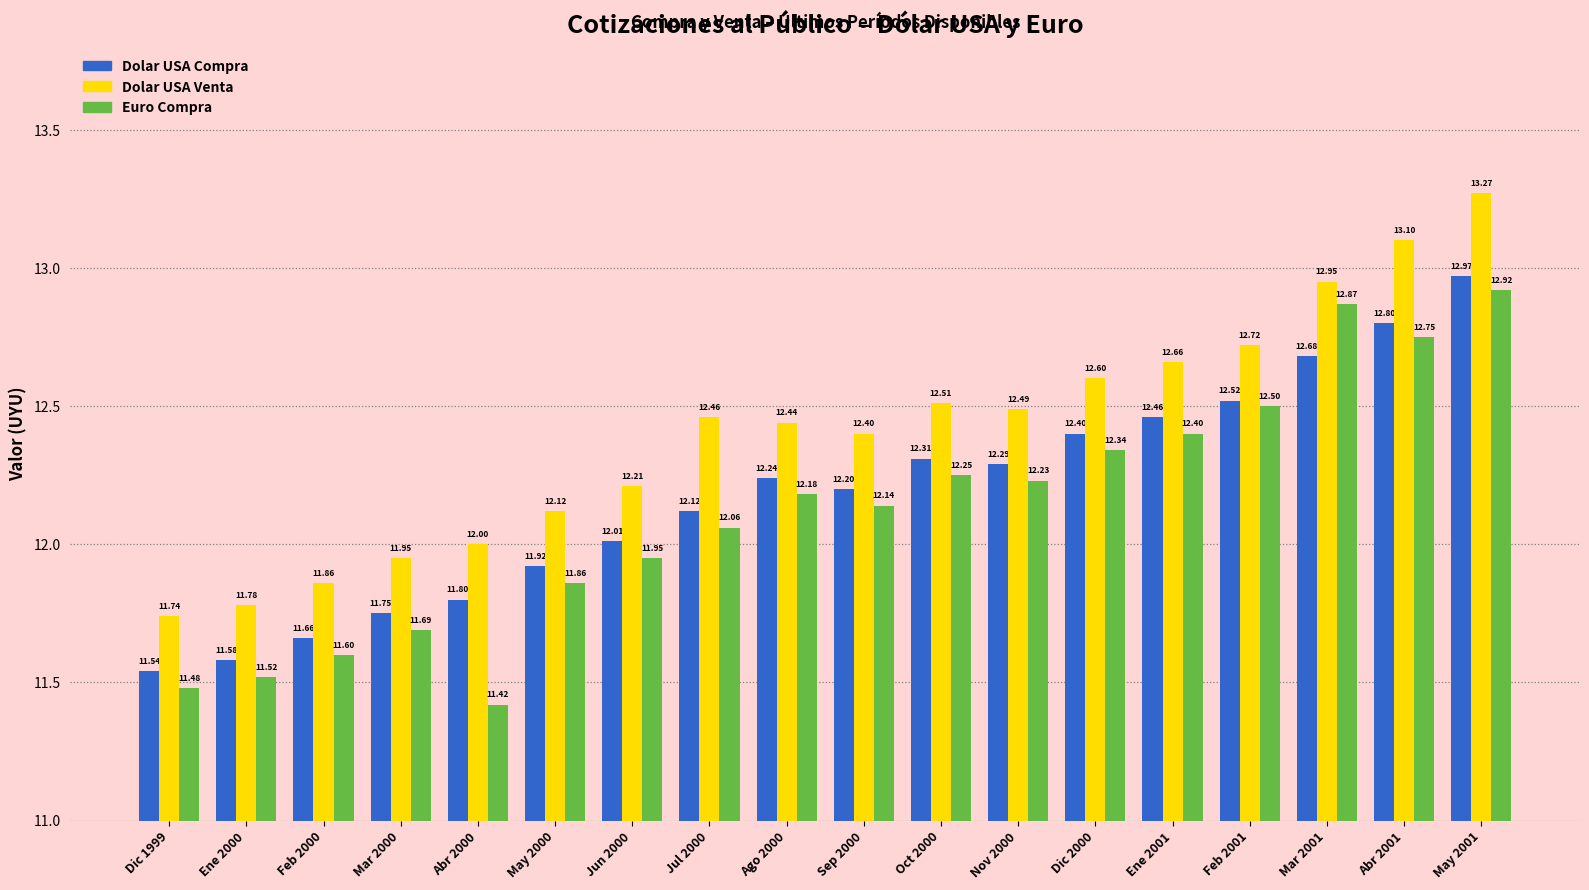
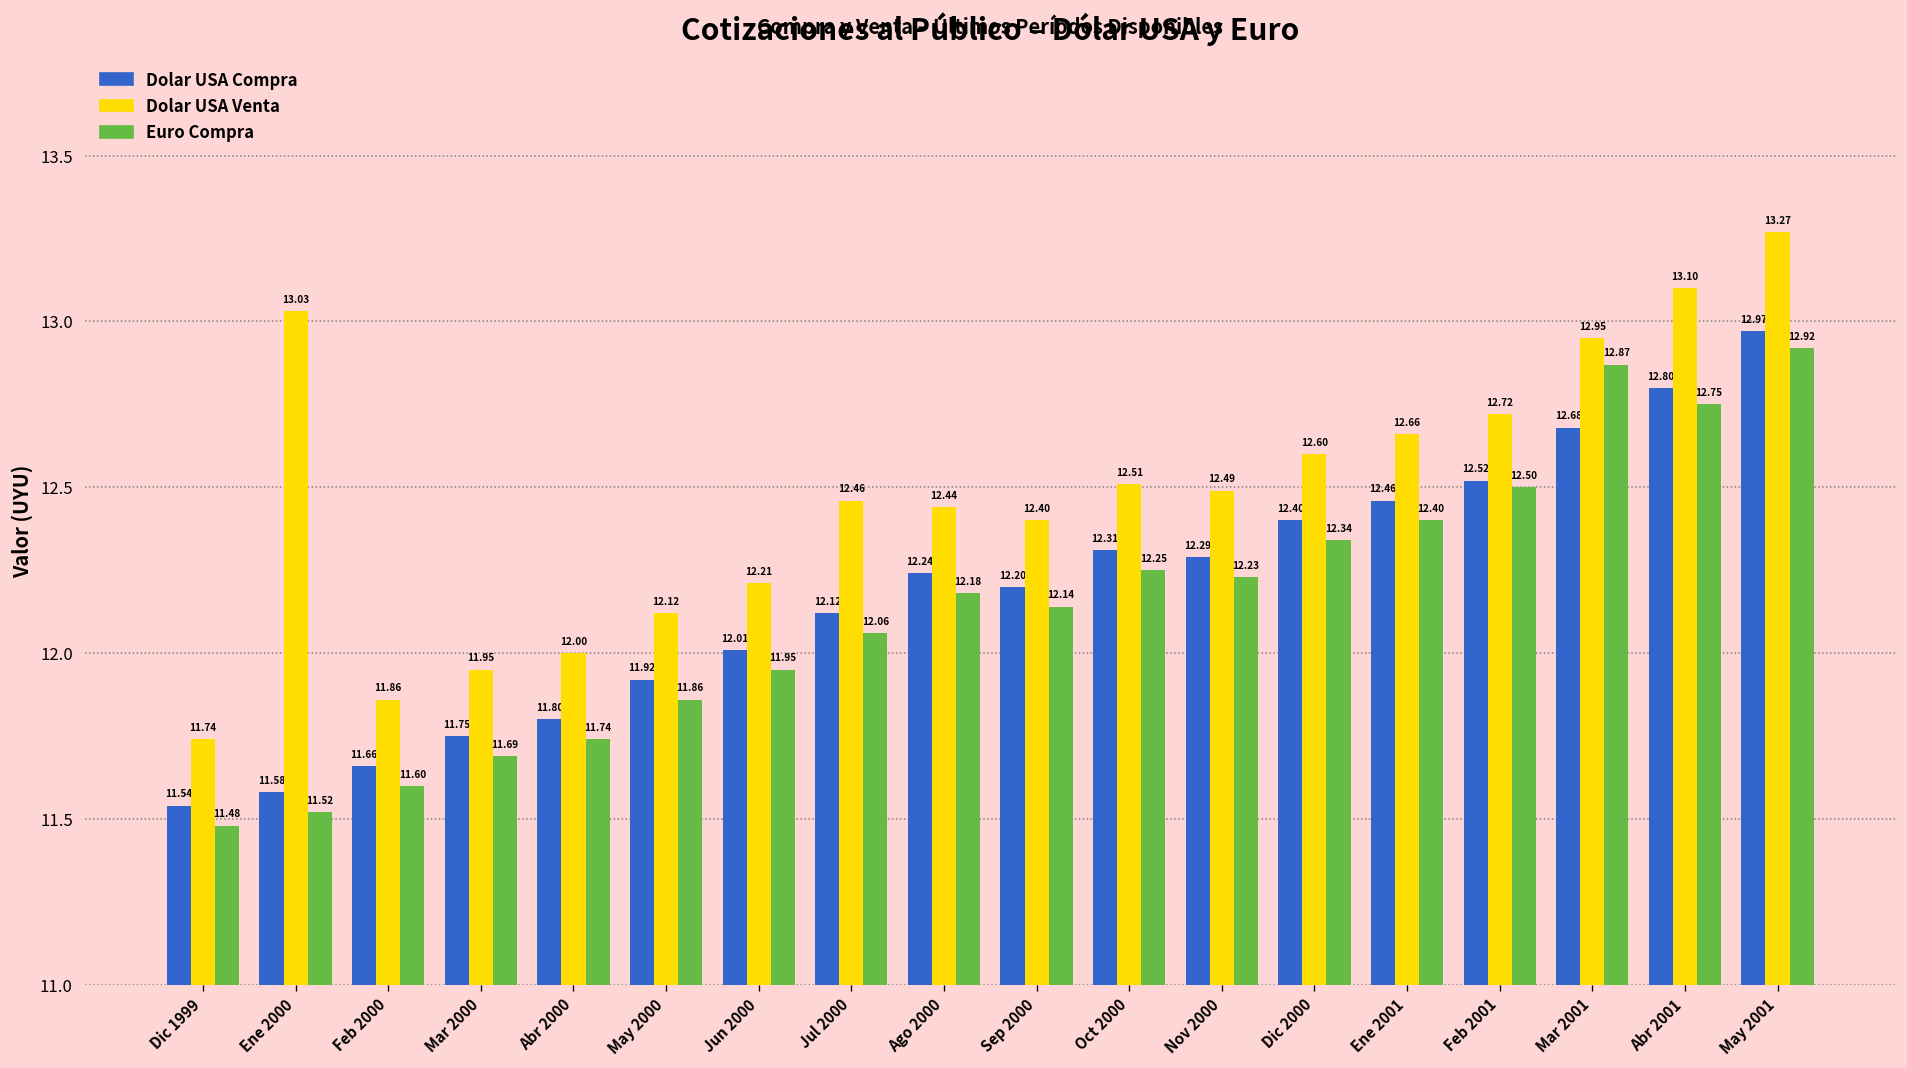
  {
    "Dolar USA Compra": {
      "Dic 1999": 11.54,
      "Ene 2000": 11.58,
      "Feb 2000": 11.66,
      "Mar 2000": 11.75,
      "Abr 2000": 11.80,
      "May 2000": 11.92,
      "Jun 2000": 12.01,
      "Jul 2000": 12.12,
      "Ago 2000": 12.24,
      "Sep 2000": 12.20,
      "Oct 2000": 12.31,
      "Nov 2000": 12.29,
      "Dic 2000": 12.40,
      "Ene 2001": 12.46,
      "Feb 2001": 12.52,
      "Mar 2001": 12.68,
      "Abr 2001": 12.80,
      "May 2001": 12.97
    },
    "Dolar USA Venta": {
      "Dic 1999": 11.74,
-     "Ene 2000": 11.78,
+     "Ene 2000": 13.03,
      "Feb 2000": 11.86,
      "Mar 2000": 11.95,
      "Abr 2000": 12.00,
      "May 2000": 12.12,
      "Jun 2000": 12.21,
      "Jul 2000": 12.46,
      "Ago 2000": 12.44,
      "Sep 2000": 12.40,
      "Oct 2000": 12.51,
      "Nov 2000": 12.49,
      "Dic 2000": 12.60,
      "Ene 2001": 12.66,
      "Feb 2001": 12.72,
      "Mar 2001": 12.95,
      "Abr 2001": 13.10,
      "May 2001": 13.27
    },
    "Euro Compra": {
      "Dic 1999": 11.48,
      "Ene 2000": 11.52,
      "Feb 2000": 11.60,
      "Mar 2000": 11.69,
-     "Abr 2000": 11.42,
+     "Abr 2000": 11.74,
      "May 2000": 11.86,
      "Jun 2000": 11.95,
      "Jul 2000": 12.06,
      "Ago 2000": 12.18,
      "Sep 2000": 12.14,
      "Oct 2000": 12.25,
      "Nov 2000": 12.23,
      "Dic 2000": 12.34,
      "Ene 2001": 12.40,
      "Feb 2001": 12.50,
      "Mar 2001": 12.87,
      "Abr 2001": 12.75,
      "May 2001": 12.92
    }
  }
